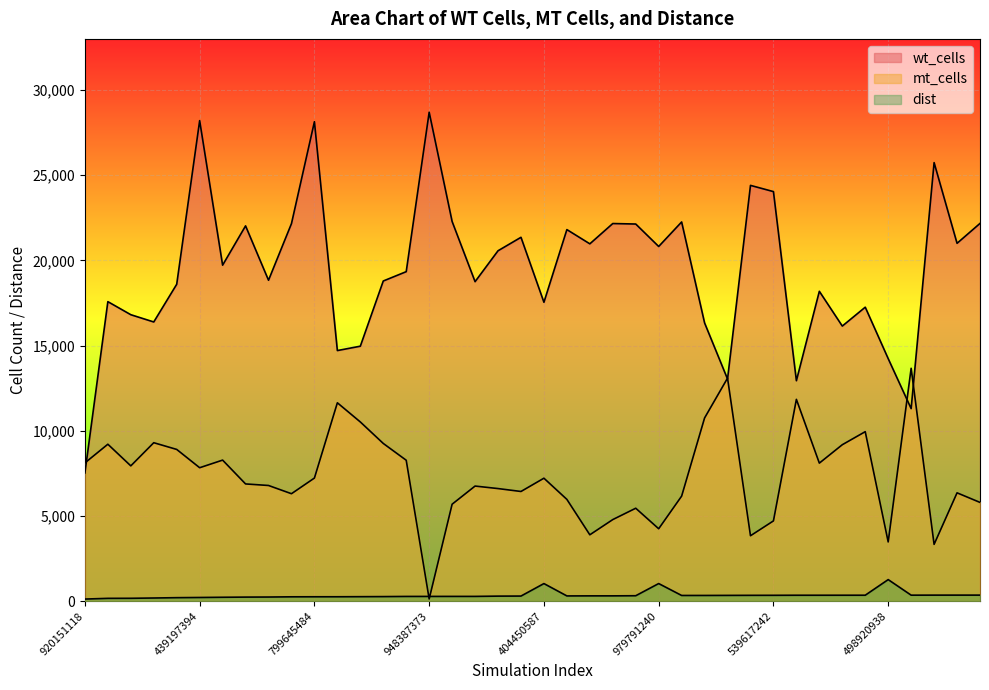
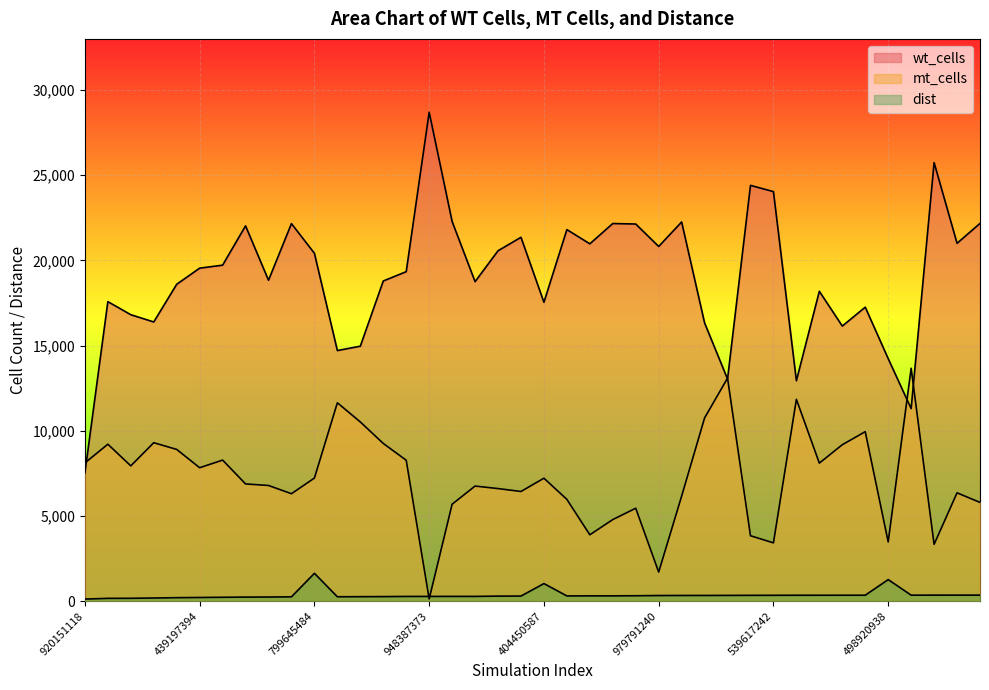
  {
    "wt_cells": {
      "920151118": "7,500",
-     "439197394": "28,200",
-     "799645484": "28,100",
+     "439197394": "19,500",
+     "799645484": "20,400",
      "948387373": "28,700",
      "404450587": "17,500",
      "979791240": "20,800",
      "539617242": "24,000",
      "498920938": "14,200"
    },
    "mt_cells": {
      "920151118": "8,100",
      "439197394": "7,800",
      "799645484": "7,200",
      "404450587": "7,200",
-     "979791240": "4,200",
-     "539617242": "4,700",
+     "979791240": "1,700",
+     "539617242": "3,400",
      "498920938": "3,500"
    },
    "dist": {
      "920151118": "100",
      "439197394": "200",
-     "799645484": "300",
+     "799645484": "1,600",
      "404450587": "1,000",
-     "979791240": "1,000",
+     "979791240": "300",
      "539617242": "300",
      "498920938": "1,300"
    }
  }
